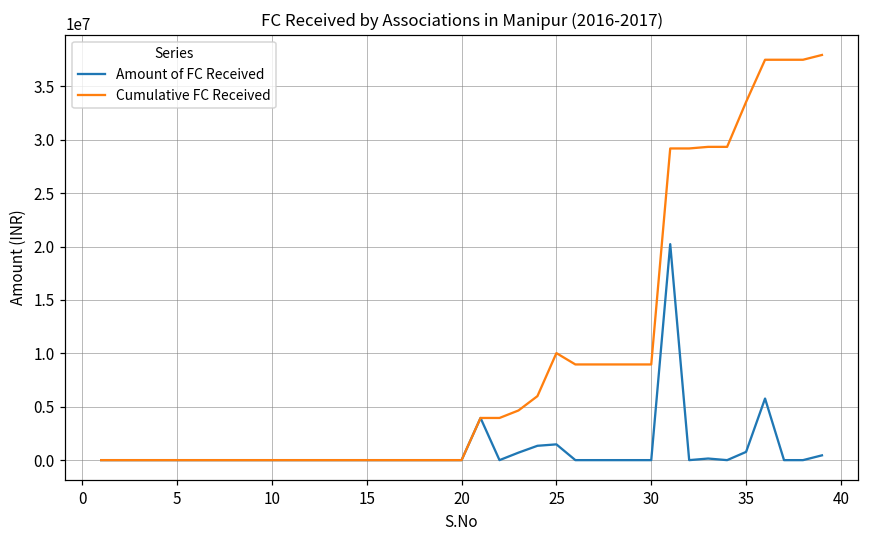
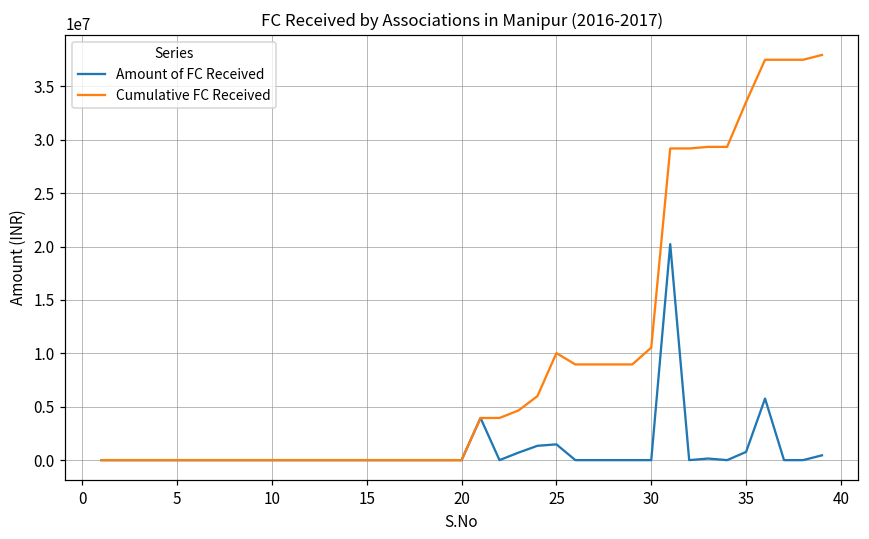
  {
    "Amount of FC Received": {
      "25": 1000000,
      "30": 0,
      "35": 1000000
    },
    "Cumulative FC Received": {
      "25": 10000000,
-     "30": 9000000,
+     "30": 11000000,
      "35": 34000000
    }
  }
